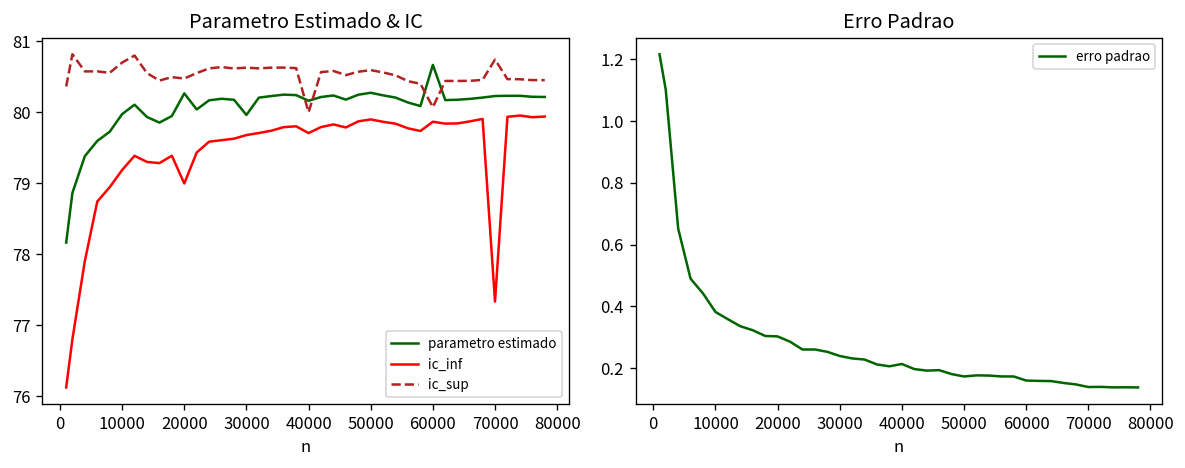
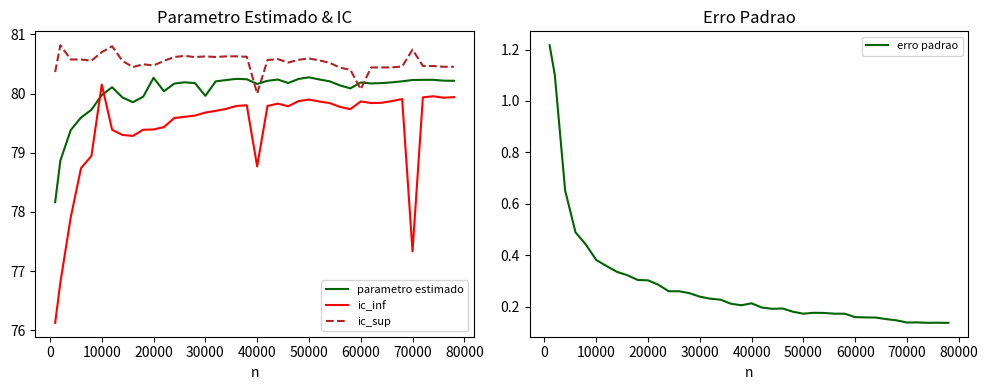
  {
    "Parametro Estimado & IC": {
      "parametro estimado": {
        "10000": 80.0,
        "20000": 80.3,
        "30000": 80.0,
        "40000": 80.2,
        "50000": 80.3,
-       "60000": 80.7,
+       "60000": 80.2,
        "70000": 80.2
      },
      "ic_inf": {
-       "10000": 79.2,
-       "20000": 79.0,
+       "10000": 80.2,
+       "20000": 79.4,
        "30000": 79.7,
-       "40000": 79.7,
+       "40000": 78.8,
        "50000": 79.9,
        "60000": 79.9,
        "70000": 77.3
      },
      "ic_sup": {
        "10000": 80.7,
        "20000": 80.5,
        "30000": 80.6,
        "40000": 80.0,
        "50000": 80.6,
        "60000": 80.1,
        "70000": 80.7
      }
    },
    "Erro Padrao": {
      "10000": 0.38,
      "20000": 0.30,
      "30000": 0.24,
      "40000": 0.21,
      "50000": 0.17,
      "60000": 0.16,
      "70000": 0.14
    }
  }
